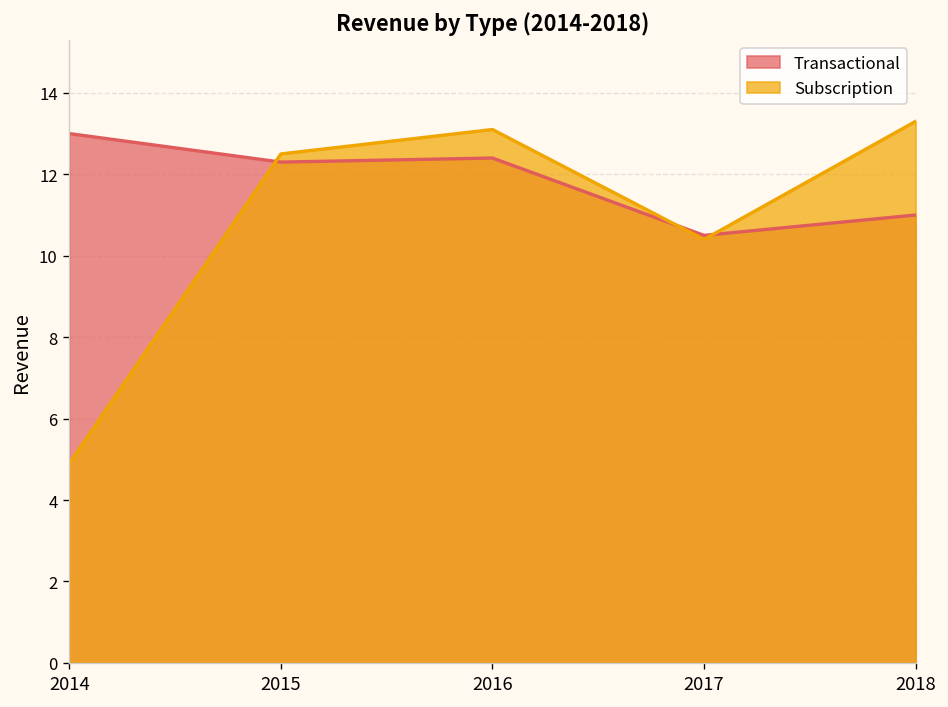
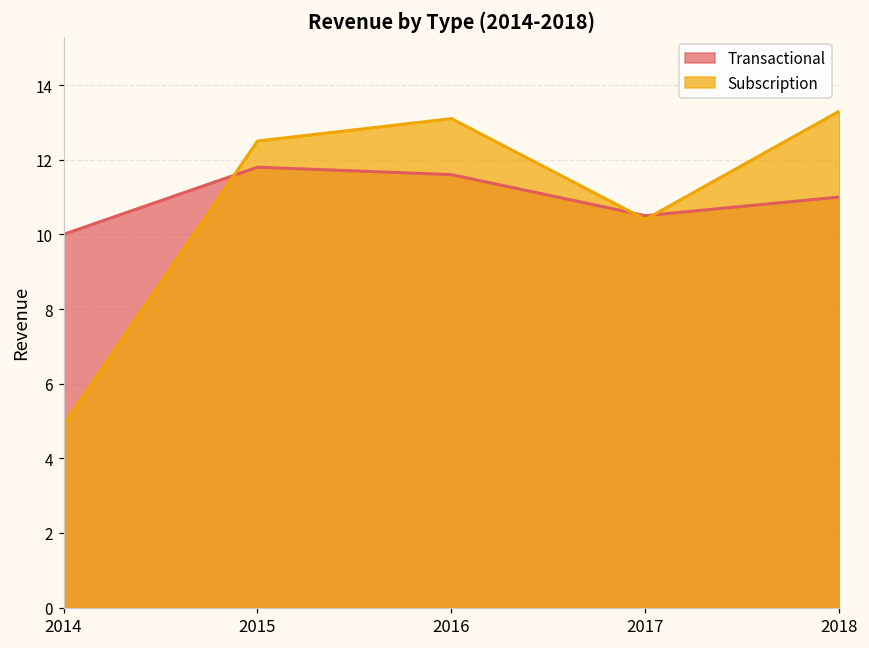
  {
    "Transactional": {
-     "2014": 13,
-     "2015": 12.3,
-     "2016": 12.4,
+     "2014": 10,
+     "2015": 11.8,
+     "2016": 11.6,
      "2017": 10.5,
      "2018": 11.0
    },
    "Subscription": {
      "2014": 4.9,
      "2015": 12.5,
      "2016": 13.1,
      "2017": 10.4,
      "2018": 13.3
    }
  }
